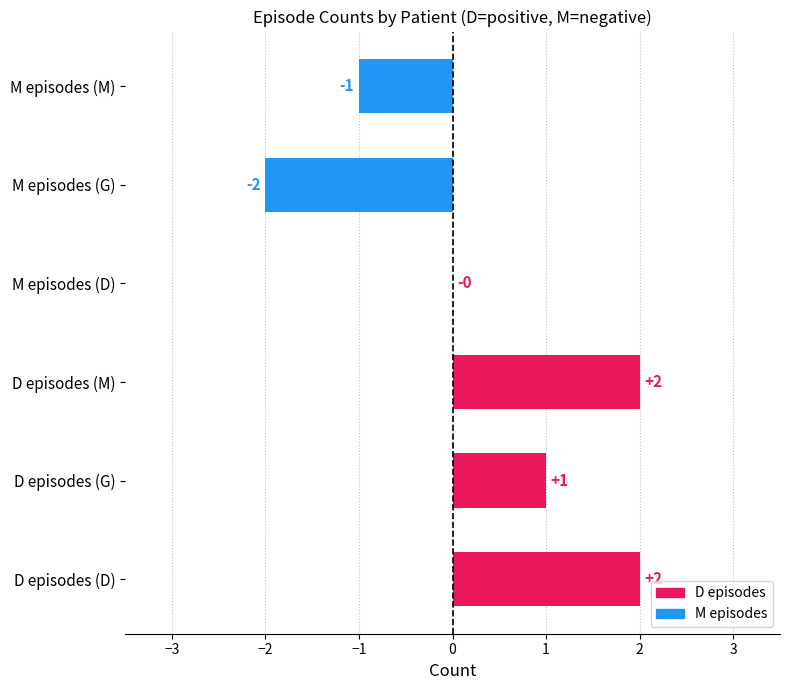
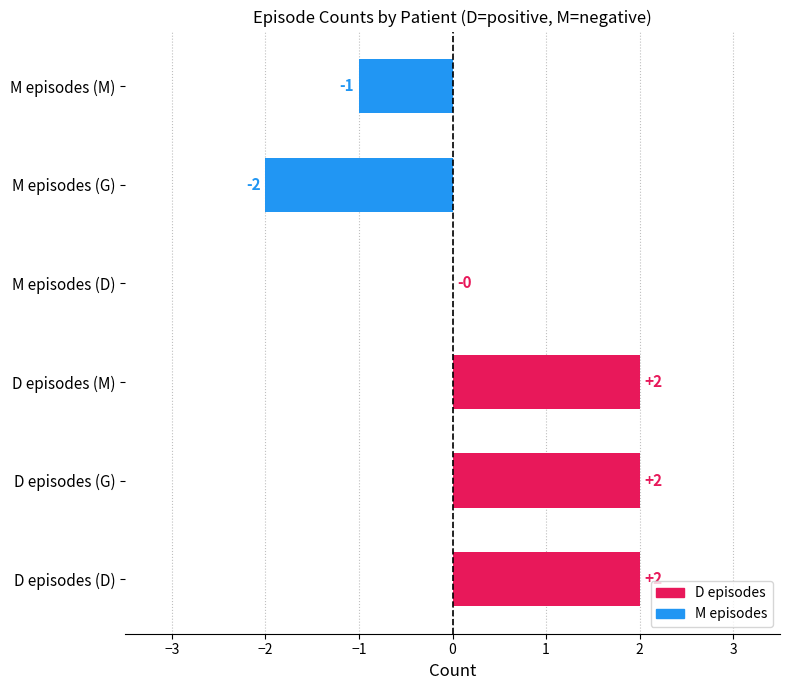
  {
    "M episodes (M)": "-1",
    "M episodes (G)": "-2",
    "M episodes (D)": "-0",
    "D episodes (M)": "+2",
-   "D episodes (G)": "+1"
+   "D episodes (G)": "+2"
  }
